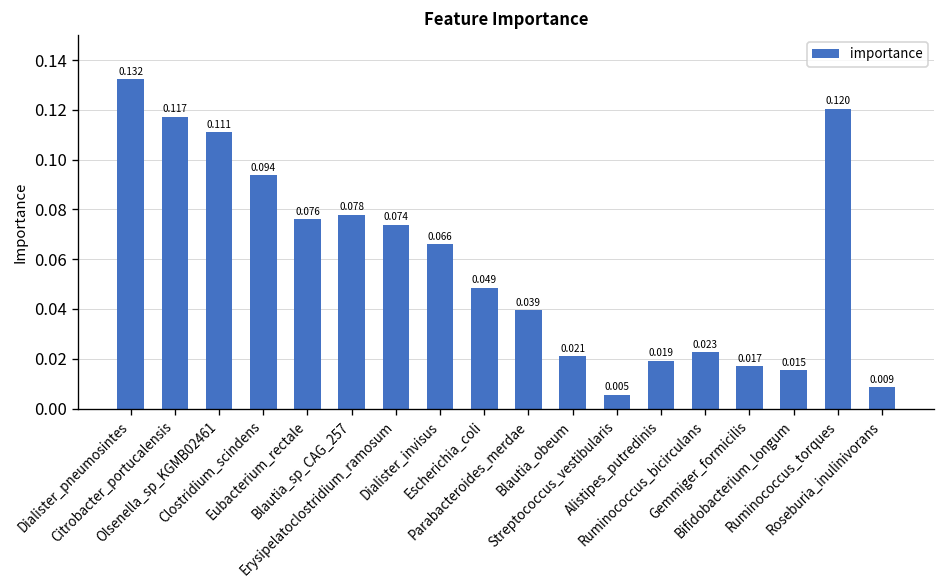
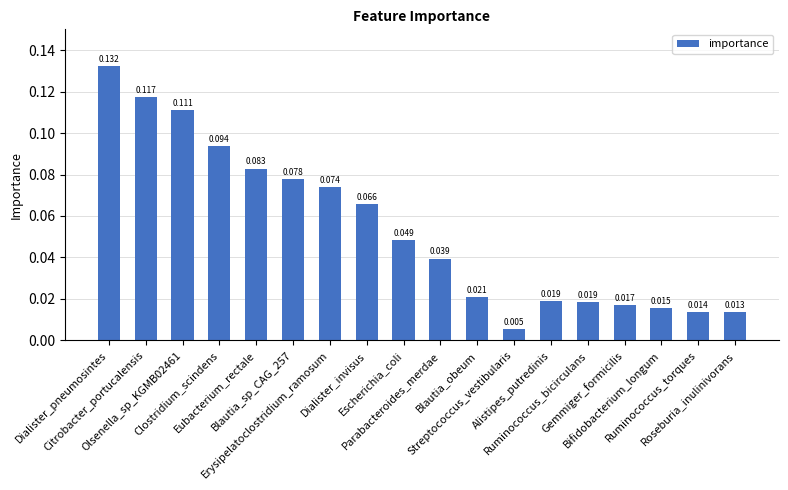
  {
    "Dialister_pneumosintes": 0.132,
    "Citrobacter_portucalensis": 0.117,
    "Olsenella_sp_KGMB02461": 0.111,
    "Clostridium_scindens": 0.094,
-   "Eubacterium_rectale": 0.076,
+   "Eubacterium_rectale": 0.083,
    "Blautia_sp_CAG_257": 0.078,
    "Erysipelatoclostridium_ramosum": 0.074,
    "Dialister_invisus": 0.066,
    "Escherichia_coli": 0.049,
    "Parabacteroides_merdae": 0.039,
    "Blautia_obeum": 0.021,
    "Streptococcus_vestibularis": 0.005,
    "Alistipes_putredinis": 0.019,
-   "Ruminococcus_bicirculans": 0.023,
+   "Ruminococcus_bicirculans": 0.019,
    "Gemmiger_formicilis": 0.017,
    "Bifidobacterium_longum": 0.015,
-   "Ruminococcus_torques": 0.120,
-   "Roseburia_inulinivorans": 0.009
+   "Ruminococcus_torques": 0.014,
+   "Roseburia_inulinivorans": 0.013
  }
